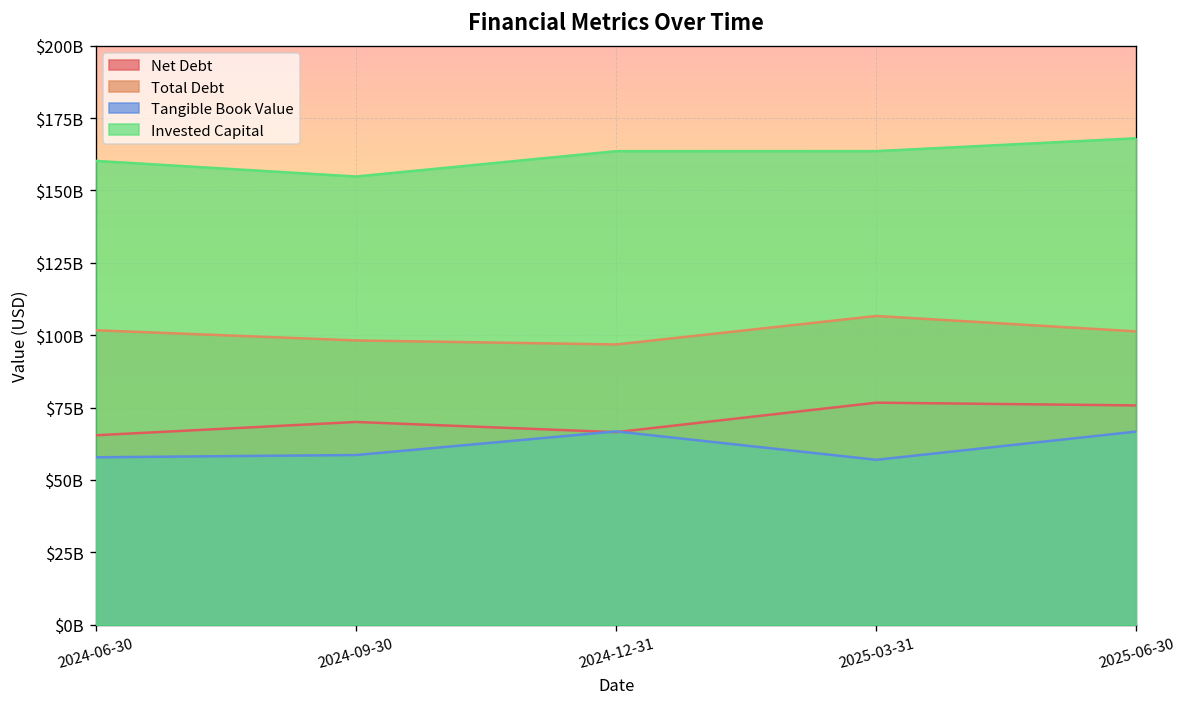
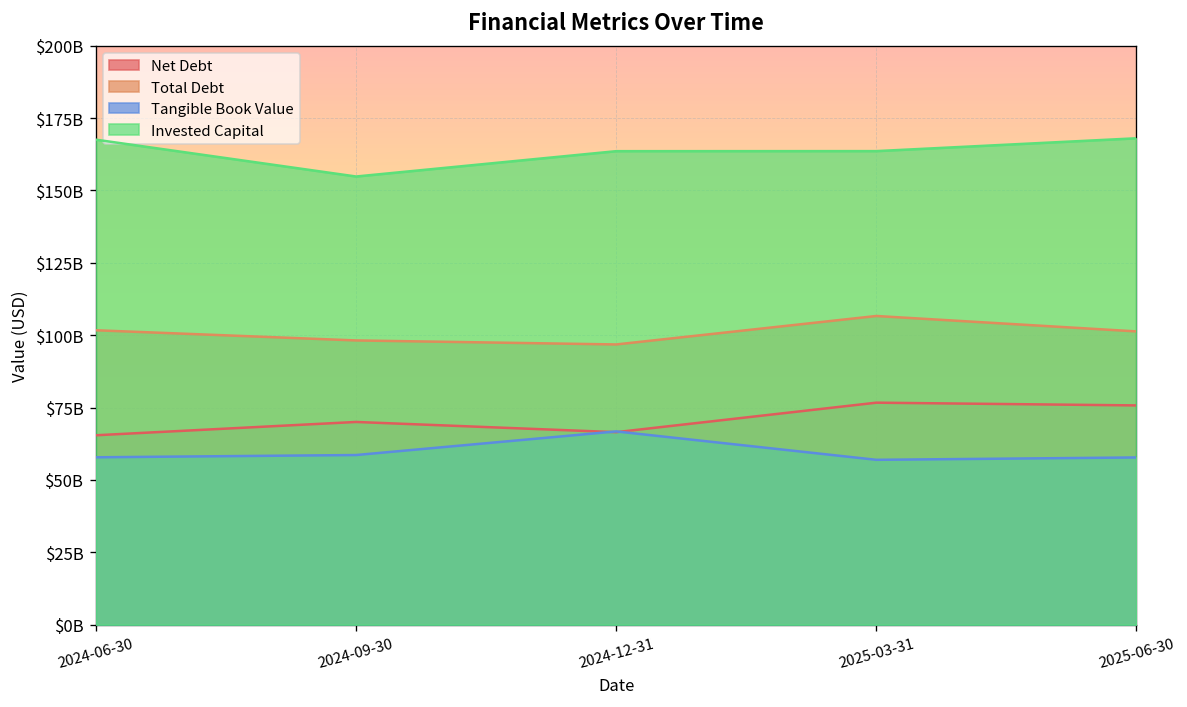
  {
    "Tangible Book Value": {
      "2024-06-30": "$58000000000",
      "2024-09-30": "$59000000000",
      "2025-03-31": "$57000000000",
-     "2025-06-30": "$67000000000"
+     "2025-06-30": "$58000000000"
    },
    "Invested Capital": {
-     "2024-06-30": "$160000000000",
+     "2024-06-30": "$168000000000",
      "2024-09-30": "$155000000000",
      "2024-12-31": "$164000000000",
      "2025-03-31": "$164000000000",
      "2025-06-30": "$168000000000"
    }
  }
